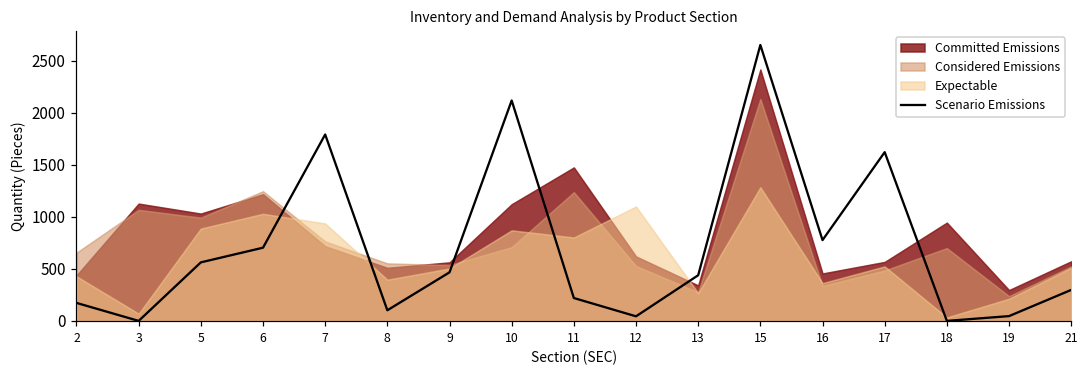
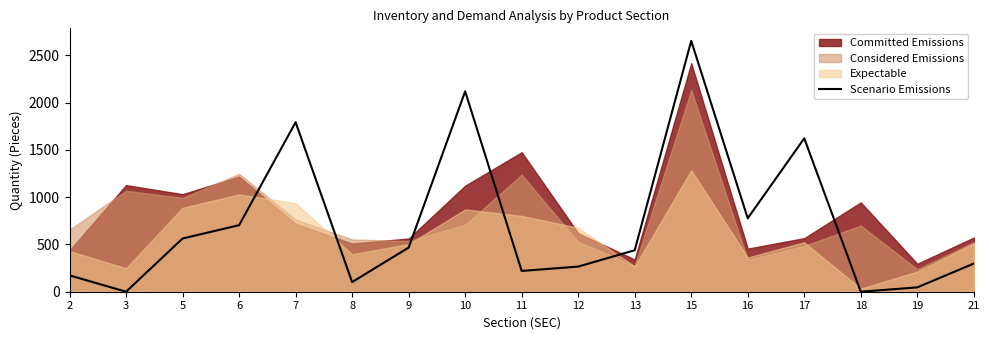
  {
    "Scenario Emissions": {
      "2": 200,
      "3": 0,
      "5": 600,
      "6": 700,
      "7": 1800,
      "8": 100,
      "9": 500,
      "10": 2100,
      "11": 200,
-     "12": 0,
+     "12": 300,
      "13": 400,
      "15": 2700,
      "16": 800,
      "17": 1600,
      "18": 0,
      "19": 0,
      "21": 300
    },
    "Committed Emissions": {
      "3": 1100,
      "5": 1000,
      "6": 1200,
      "7": 700,
      "8": 500,
      "10": 1100,
      "11": 1500,
      "12": 600,
      "13": 300,
      "15": 2400,
      "16": 500,
      "17": 600,
      "18": 900,
      "19": 300,
      "21": 600
    },
    "Considered Emissions": {
      "2": 700,
      "3": 1100,
      "5": 1000,
      "6": 1200,
      "7": 800,
      "8": 600,
      "10": 700,
      "11": 1200,
      "12": 500,
      "15": 2100,
      "17": 500,
      "18": 700
    },
    "Expectable": {
-     "3": 100,
+     "3": 200,
      "5": 900,
      "6": 1000,
      "7": 900,
      "8": 400,
      "9": 500,
      "10": 900,
      "11": 800,
-     "12": 1100,
+     "12": 700,
      "15": 1300,
      "17": 500,
      "18": 0
    }
  }
